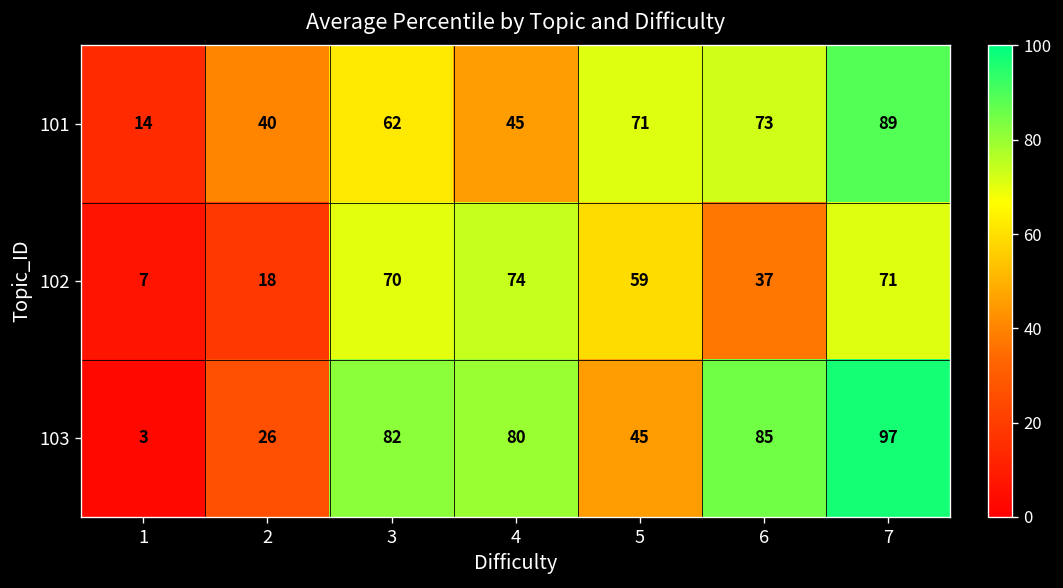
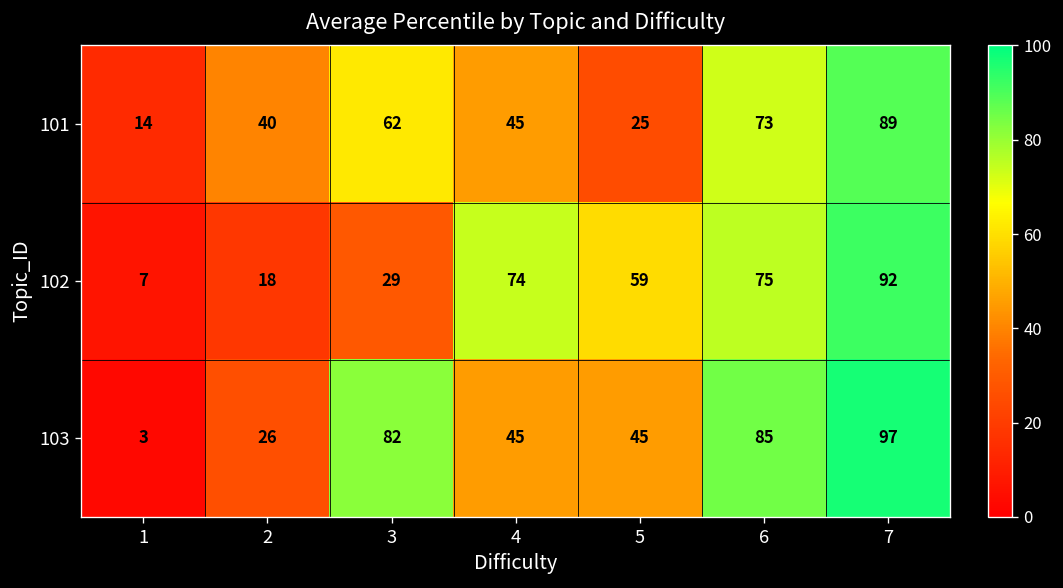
  {
    "101": {
      "1": 14,
      "2": 40,
      "3": 62,
      "4": 45,
-     "5": 71,
+     "5": 25,
      "6": 73,
      "7": 89
    },
    "102": {
      "1": 7,
      "2": 18,
-     "3": 70,
+     "3": 29,
      "4": 74,
      "5": 59,
-     "6": 37,
-     "7": 71
+     "6": 75,
+     "7": 92
    },
    "103": {
      "1": 3,
      "2": 26,
      "3": 82,
-     "4": 80,
+     "4": 45,
      "5": 45,
      "6": 85,
      "7": 97
    }
  }
